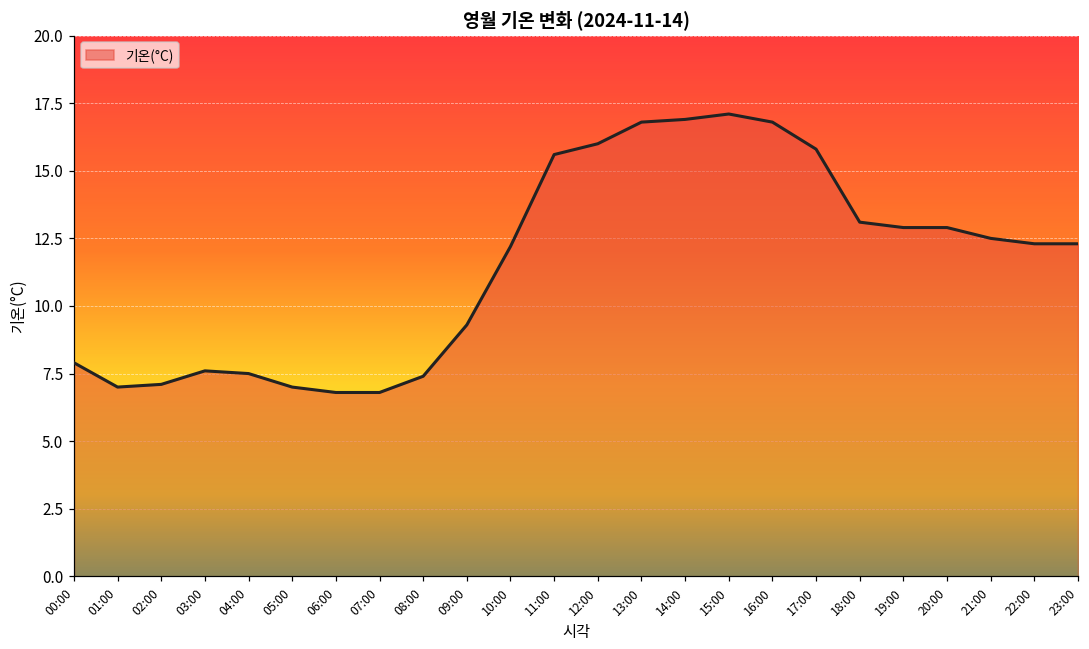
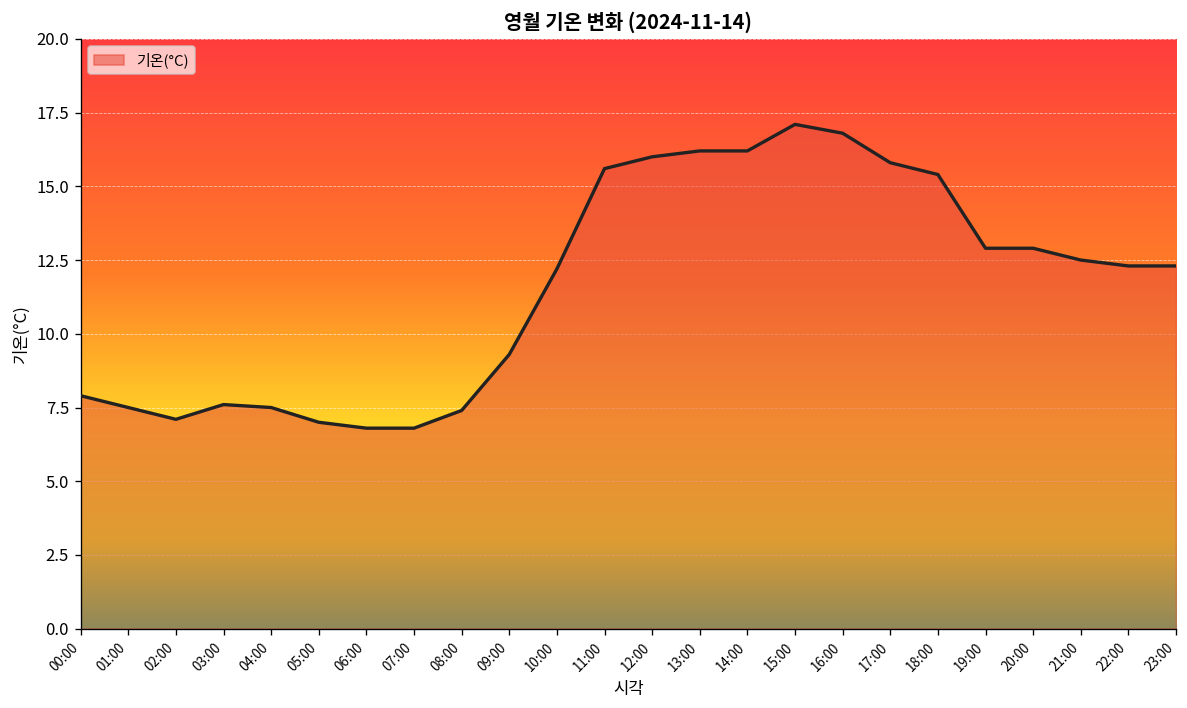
  {
    "00:00": 7.9,
-   "01:00": 7.0,
+   "01:00": 7.5,
    "02:00": 7.1,
    "03:00": 7.6,
    "04:00": 7.5,
    "05:00": 7.0,
    "06:00": 6.8,
    "07:00": 6.8,
    "08:00": 7.4,
    "09:00": 9.3,
    "10:00": 12.2,
    "11:00": 15.6,
    "12:00": 16.0,
-   "13:00": 16.8,
-   "14:00": 16.9,
+   "13:00": 16.2,
+   "14:00": 16.2,
    "15:00": 17.1,
    "16:00": 16.8,
    "17:00": 15.8,
-   "18:00": 13.1,
+   "18:00": 15.4,
    "19:00": 12.9,
    "20:00": 12.9,
    "21:00": 12.5,
    "22:00": 12.3,
    "23:00": 12.3
  }
